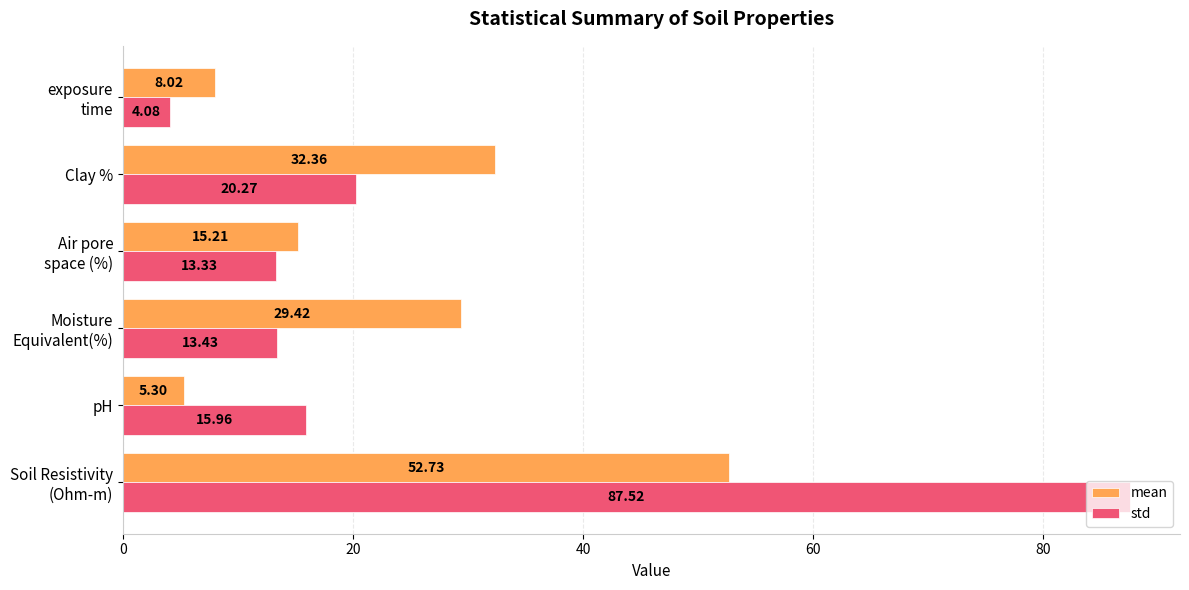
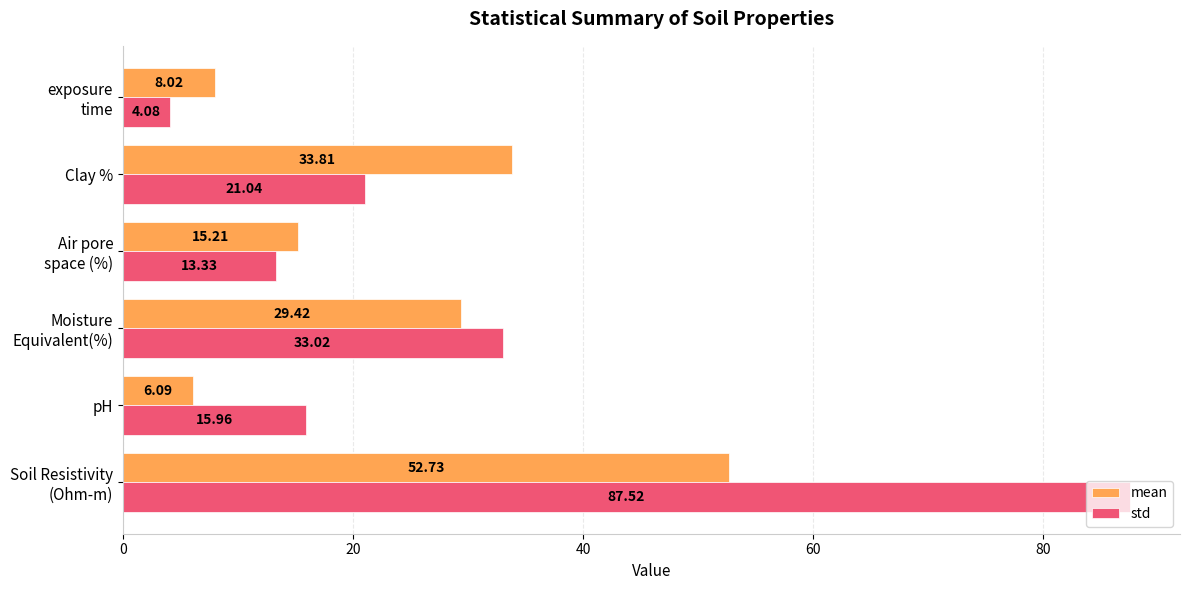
  {
    "mean": {
      "exposure time": 8.02,
-     "Clay %": 32.36,
+     "Clay %": 33.81,
      "Air pore space (%)": 15.21,
      "Moisture Equivalent(%)": 29.42,
-     "pH": 5.30,
+     "pH": 6.09,
      "Soil Resistivity (Ohm-m)": 52.73
    },
    "std": {
      "exposure time": 4.08,
-     "Clay %": 20.27,
+     "Clay %": 21.04,
      "Air pore space (%)": 13.33,
-     "Moisture Equivalent(%)": 13.43,
+     "Moisture Equivalent(%)": 33.02,
      "pH": 15.96
    }
  }
